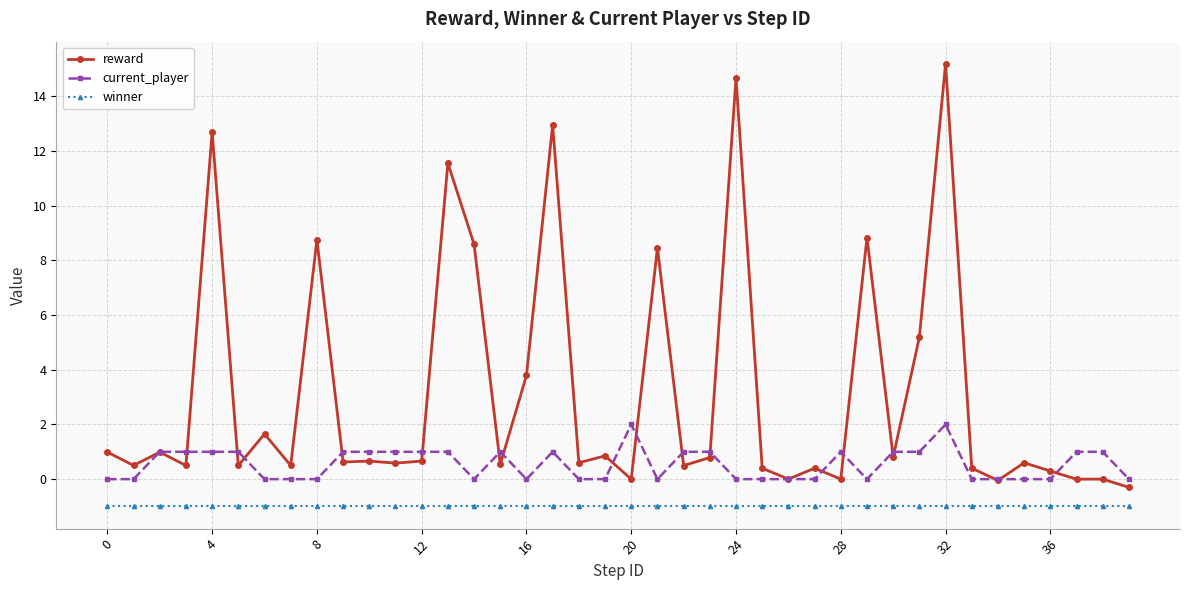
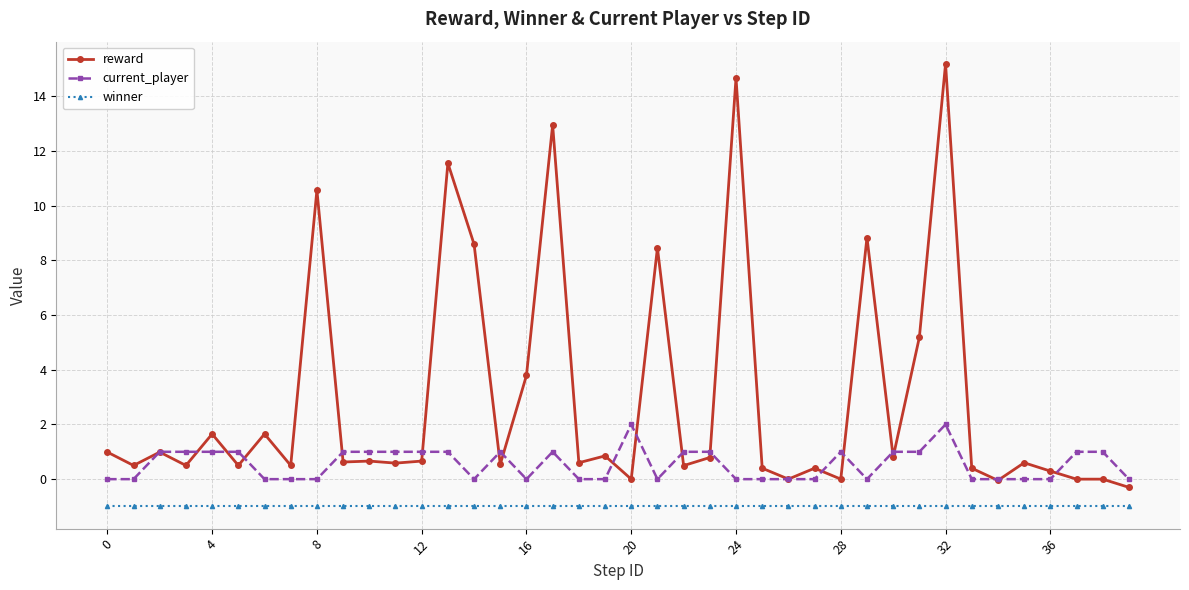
  {
    "reward": {
      "0": 1.0,
-     "4": 12.7,
-     "8": 8.8,
+     "4": 1.7,
+     "8": 10.6,
      "12": 0.7,
      "16": 3.8,
      "20": 0.0,
      "24": 14.7,
      "28": 0.0,
      "32": 15.2,
      "36": 0.3
    },
    "current_player": {
      "0": 0.0,
      "4": 1.0,
      "8": 0.0,
      "12": 1.0,
      "16": 0.0,
      "20": 2.0,
      "24": 0.0,
      "28": 1.0,
      "32": 2.0,
      "36": 0.0
    },
    "winner": {
      "0": -1.0,
      "4": -1.0,
      "8": -1.0,
      "12": -1.0,
      "16": -1.0,
      "20": -1.0,
      "24": -1.0,
      "28": -1.0,
      "32": -1.0,
      "36": -1.0
    }
  }
